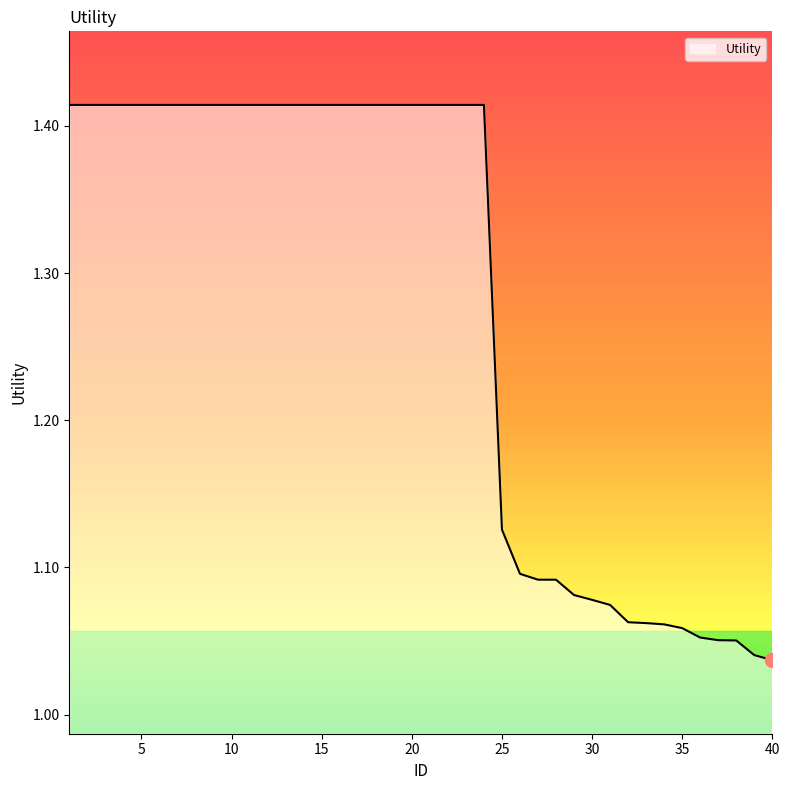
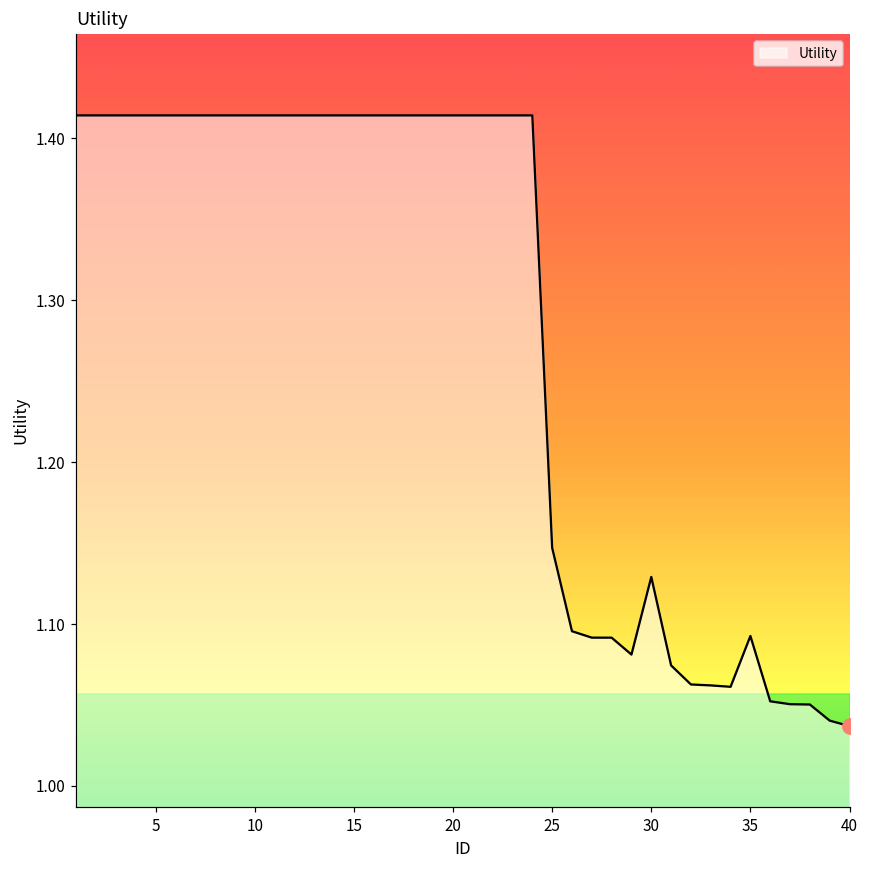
  {
    "Utility": {
      "5": 1.414,
      "10": 1.414,
      "15": 1.414,
      "20": 1.414,
-     "25": 1.126,
-     "30": 1.078,
-     "35": 1.059
+     "25": 1.147,
+     "30": 1.129,
+     "35": 1.093
    }
  }
